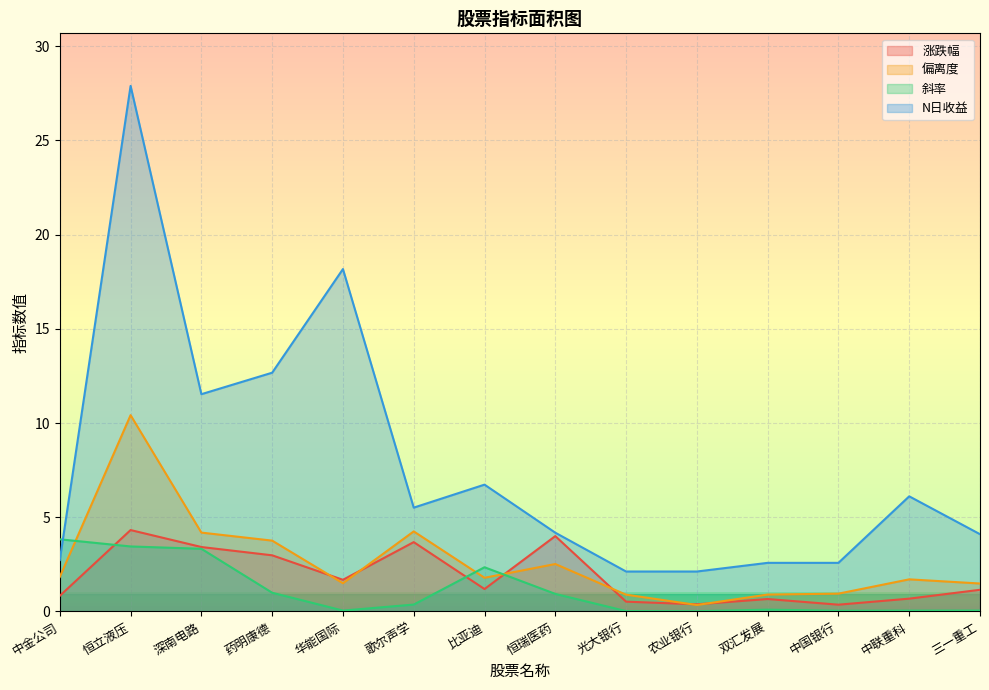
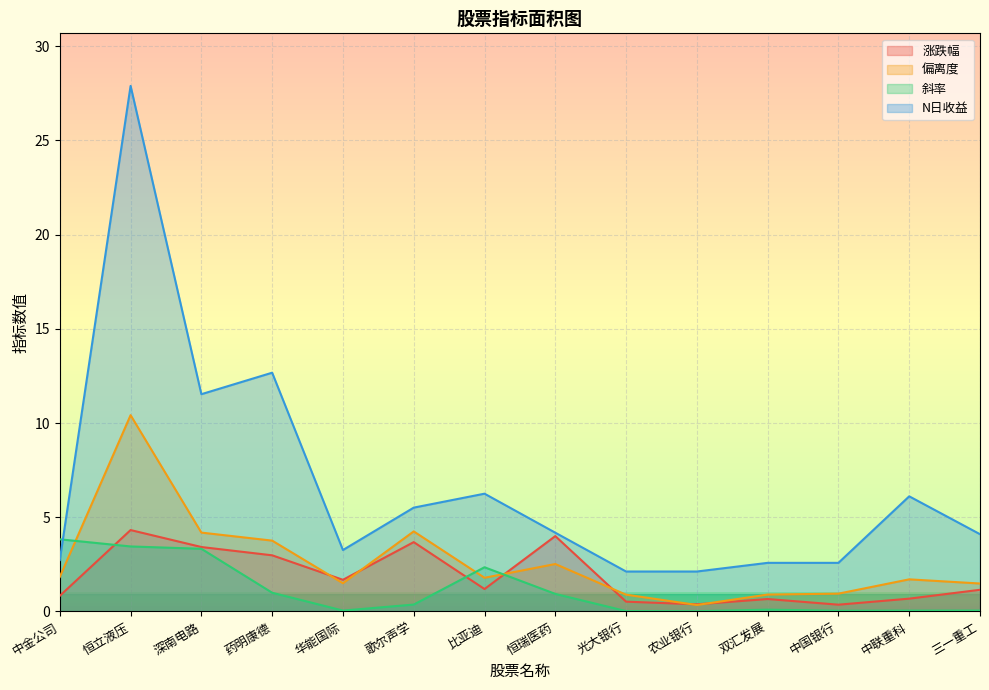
  {
    "斜率": {
      "中金公司": 3.8,
      "恒立液压": 3.5,
      "药明康德": 1.0,
      "比亚迪": 2.3,
      "恒瑞医药": 0.9
    },
    "N日收益": {
      "中金公司": 2.7,
      "恒立液压": 27.9,
      "深南电路": 11.5,
      "药明康德": 12.7,
-     "华能国际": 18.2,
+     "华能国际": 3.3,
      "歌尔声学": 5.5,
-     "比亚迪": 6.7,
+     "比亚迪": 6.3,
      "恒瑞医药": 4.2,
      "光大银行": 2.1,
      "农业银行": 2.1,
      "双汇发展": 2.6,
      "中国银行": 2.6,
      "中联重科": 6.1,
      "三一重工": 4.1
    }
  }
